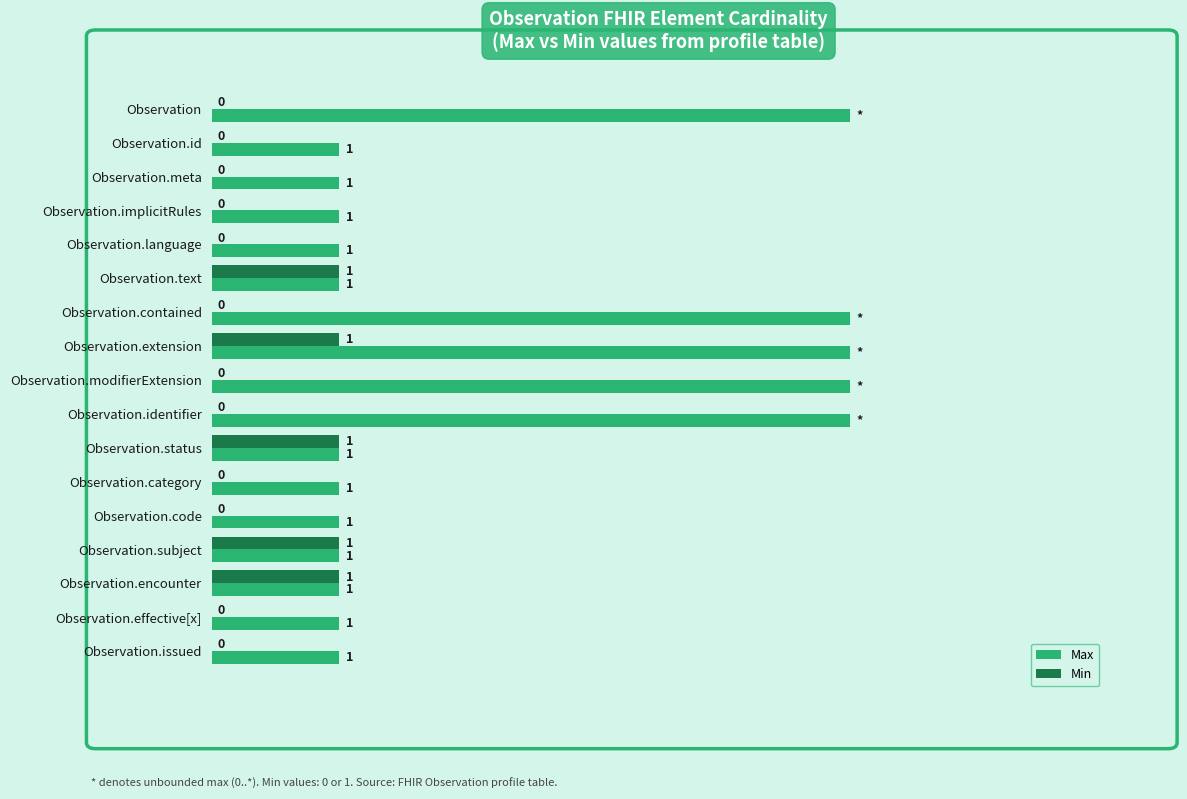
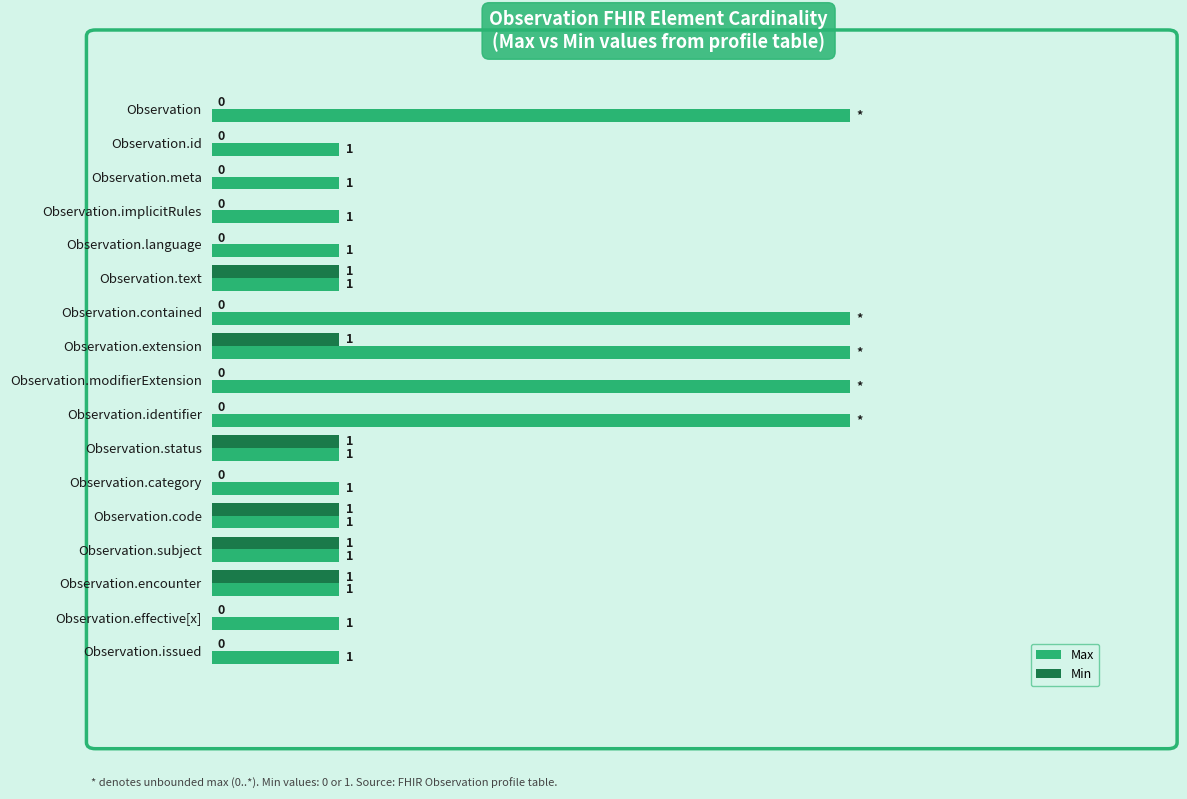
  {
    "Max": {
      "Observation.id": 1,
      "Observation.meta": 1,
      "Observation.implicitRules": 1,
      "Observation.language": 1,
      "Observation.text": 1,
      "Observation.status": 1,
      "Observation.category": 1,
      "Observation.code": 1,
      "Observation.subject": 1,
      "Observation.encounter": 1,
      "Observation.effective[x]": 1,
      "Observation.issued": 1
    },
    "Min": {
      "Observation": 0,
      "Observation.id": 0,
      "Observation.meta": 0,
      "Observation.implicitRules": 0,
      "Observation.language": 0,
      "Observation.text": 1,
      "Observation.contained": 0,
      "Observation.extension": 1,
      "Observation.modifierExtension": 0,
      "Observation.identifier": 0,
      "Observation.status": 1,
      "Observation.category": 0,
-     "Observation.code": 0,
+     "Observation.code": 1,
      "Observation.subject": 1,
      "Observation.encounter": 1,
      "Observation.effective[x]": 0,
      "Observation.issued": 0
    }
  }
